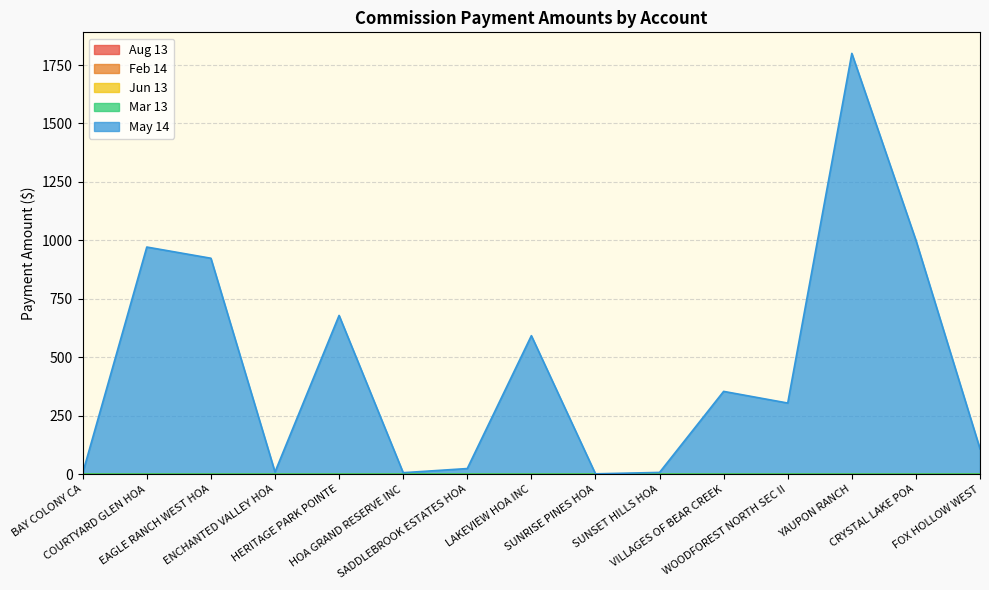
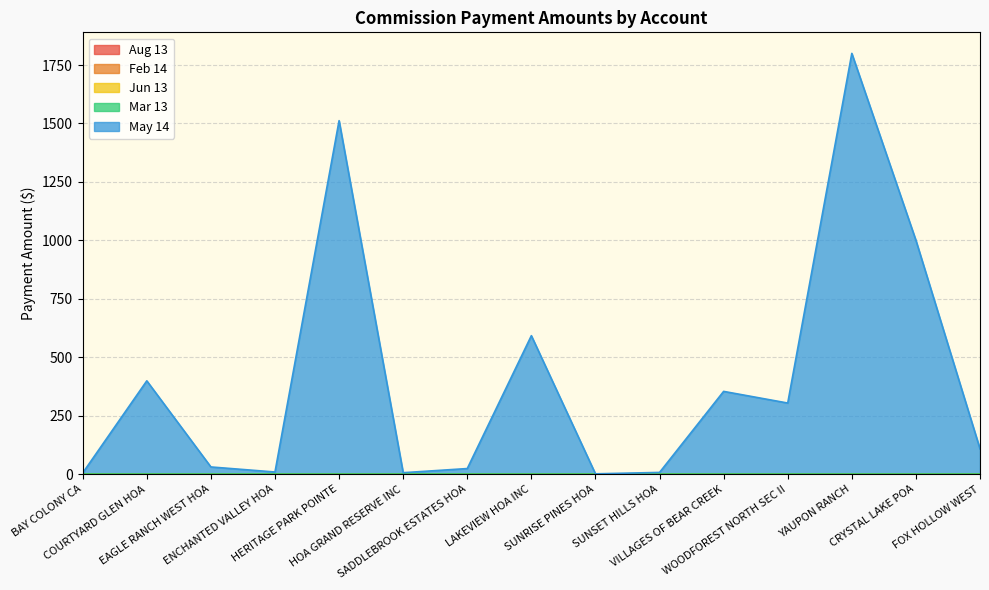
  {
    "Mar 13": {
      "COURTYARD GLEN HOA": 0,
      "EAGLE RANCH WEST HOA": 0,
      "HERITAGE PARK POINTE": 0,
      "SADDLEBROOK ESTATES HOA": 0,
      "LAKEVIEW HOA INC": 0,
      "VILLAGES OF BEAR CREEK": 0,
      "WOODFOREST NORTH SEC II": 0,
      "YAUPON RANCH": 0,
      "CRYSTAL LAKE POA": 0,
      "FOX HOLLOW WEST": 0
    },
    "May 14": {
-     "COURTYARD GLEN HOA": 970,
-     "EAGLE RANCH WEST HOA": 920,
-     "HERITAGE PARK POINTE": 680,
+     "COURTYARD GLEN HOA": 400,
+     "EAGLE RANCH WEST HOA": 30,
+     "HERITAGE PARK POINTE": 1510,
      "SADDLEBROOK ESTATES HOA": 20,
      "LAKEVIEW HOA INC": 590,
      "VILLAGES OF BEAR CREEK": 350,
      "WOODFOREST NORTH SEC II": 300,
      "YAUPON RANCH": 1800,
      "CRYSTAL LAKE POA": 1000,
      "FOX HOLLOW WEST": 110
    }
  }
